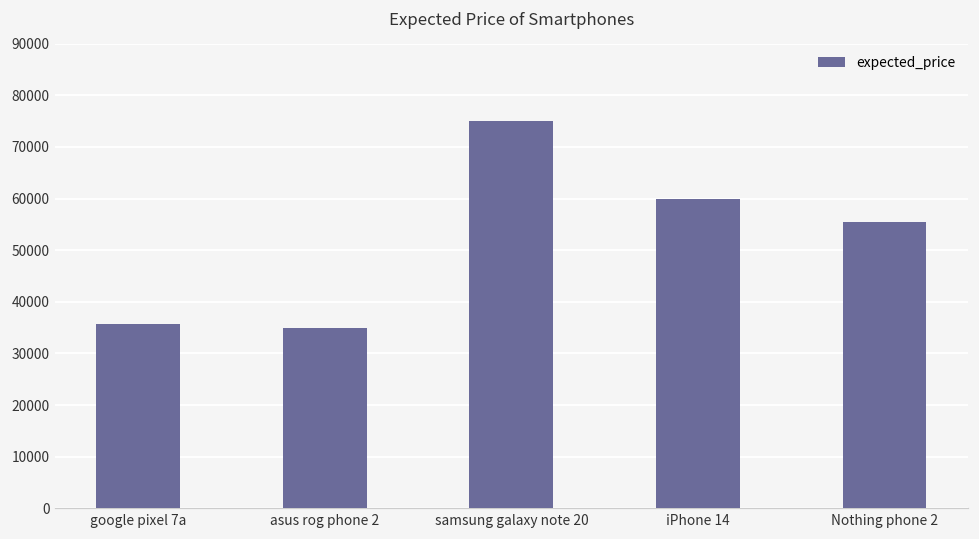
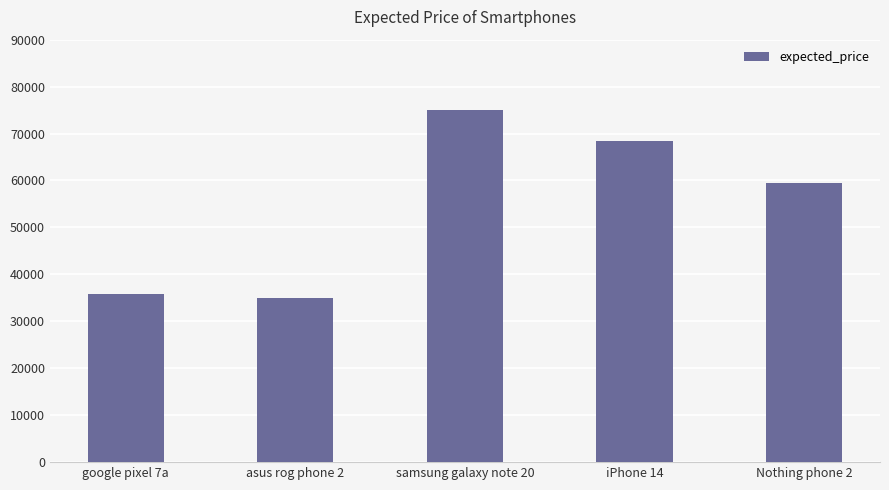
  {
    "google pixel 7a": 36000,
    "asus rog phone 2": 35000,
    "samsung galaxy note 20": 75000,
-   "iPhone 14": 60000,
-   "Nothing phone 2": 56000
+   "iPhone 14": 68000,
+   "Nothing phone 2": 59000
  }
